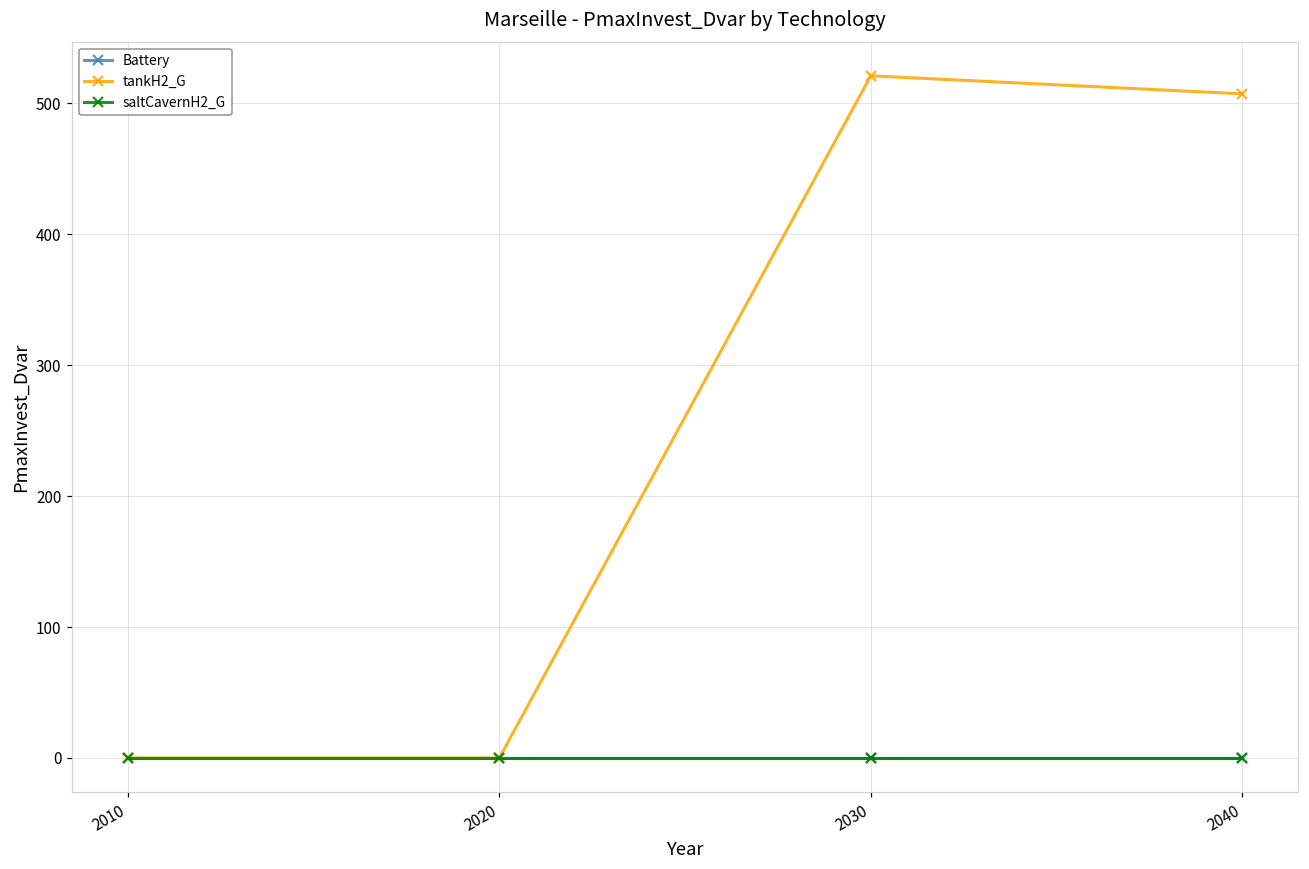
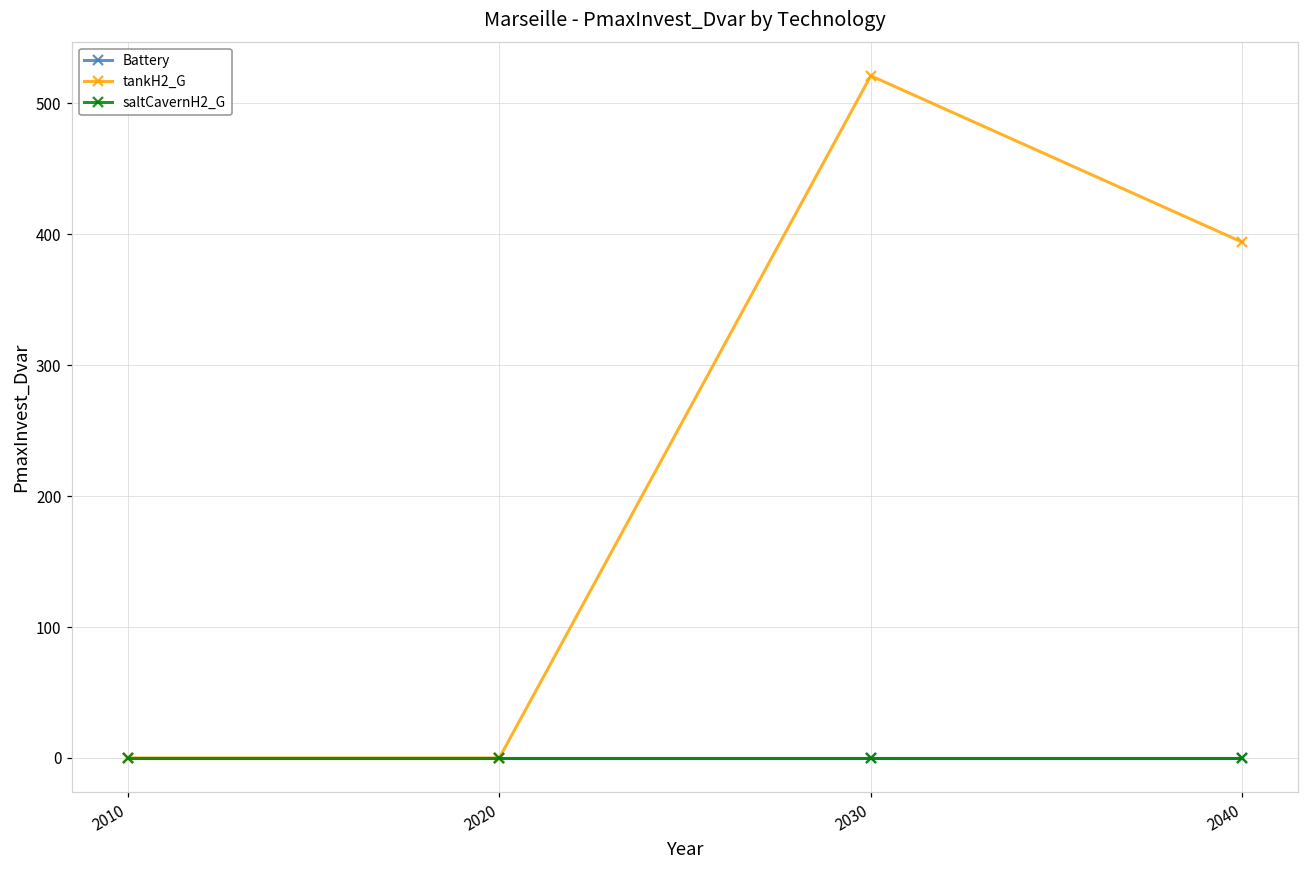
  {
    "saltCavernH2_G": {
      "2030": 0,
      "2040": 0
    },
    "tankH2_G": {
      "2030": 521,
-     "2040": 507
+     "2040": 394
    }
  }
